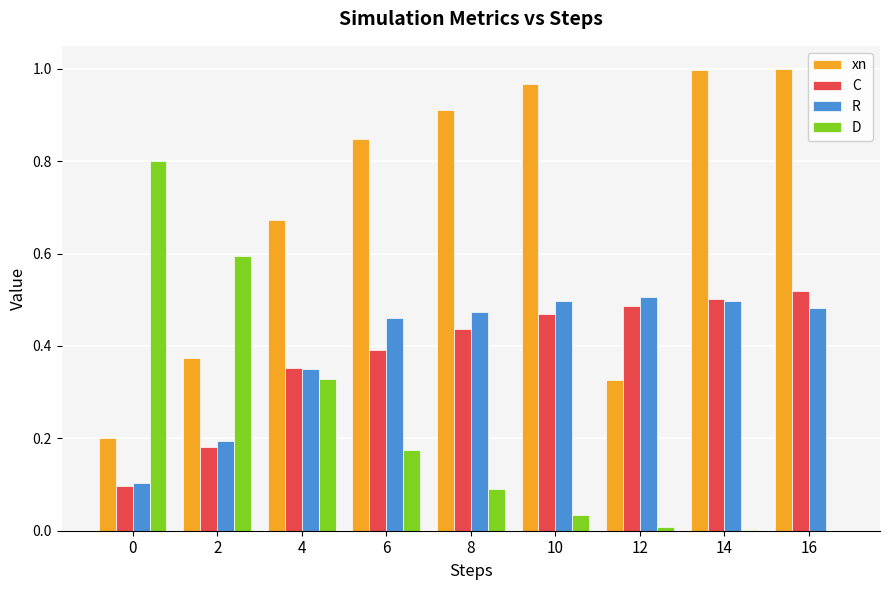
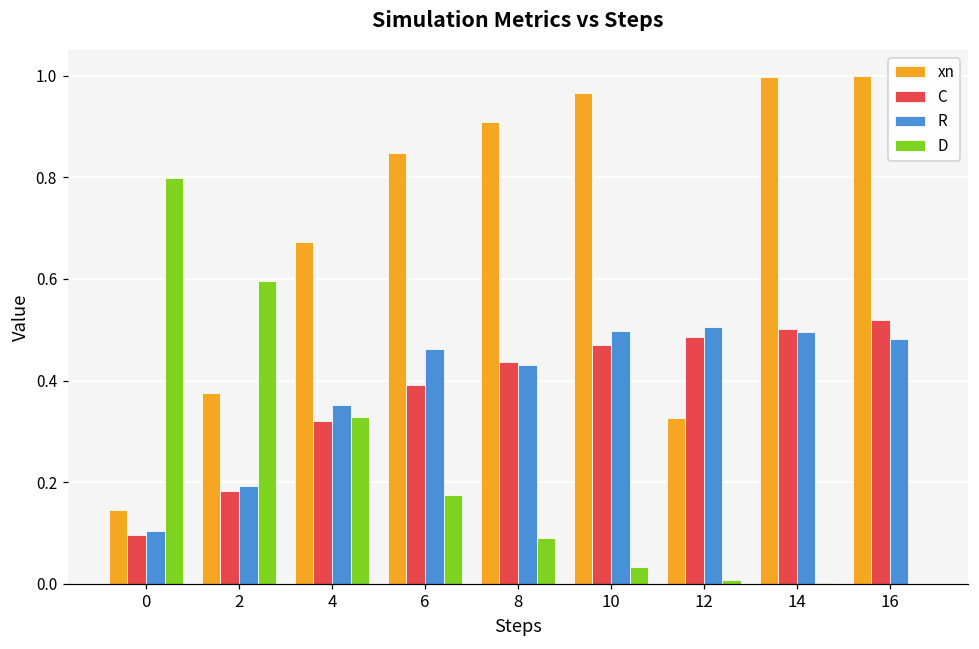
  {
    "xn": {
-     "0": 0.20,
+     "0": 0.15,
      "2": 0.37,
      "4": 0.67,
      "6": 0.85,
      "8": 0.91,
      "10": 0.97,
      "12": 0.33,
      "14": 1.00,
      "16": 1.00
    },
    "C": {
      "0": 0.10,
      "2": 0.18,
-     "4": 0.35,
+     "4": 0.32,
      "6": 0.39,
      "8": 0.44,
      "10": 0.47,
      "12": 0.49,
      "14": 0.50,
      "16": 0.52
    },
    "R": {
      "0": 0.10,
      "2": 0.19,
      "4": 0.35,
      "6": 0.46,
-     "8": 0.47,
+     "8": 0.43,
      "10": 0.50,
      "12": 0.51,
      "14": 0.50,
      "16": 0.48
    },
    "D": {
      "0": 0.80,
      "2": 0.60,
      "4": 0.33,
      "6": 0.18,
      "8": 0.09,
      "10": 0.03,
      "12": 0.01
    }
  }
